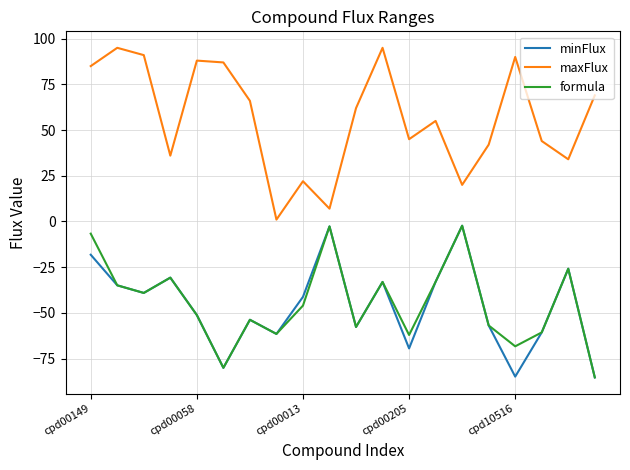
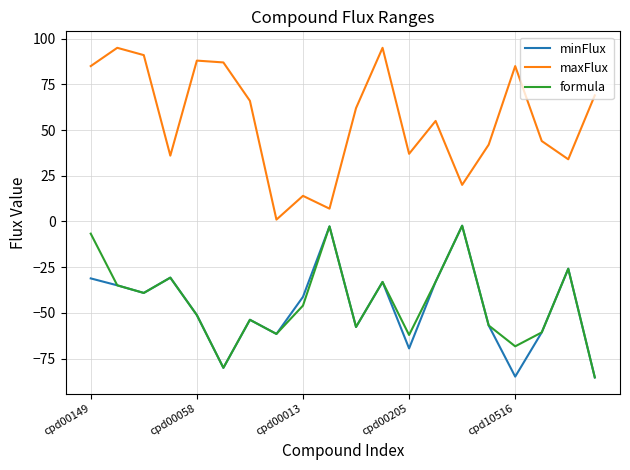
  {
    "minFlux": {
-     "cpd00149": -18,
+     "cpd00149": -31,
      "cpd00013": -41,
      "cpd00205": -69,
      "cpd10516": -85
    },
    "maxFlux": {
      "cpd00149": 85,
      "cpd00058": 88,
-     "cpd00013": 22,
-     "cpd00205": 45,
-     "cpd10516": 90
+     "cpd00013": 14,
+     "cpd00205": 37,
+     "cpd10516": 85
    },
    "formula": {
      "cpd00149": -7,
      "cpd00013": -46,
      "cpd00205": -62,
      "cpd10516": -68
    }
  }
